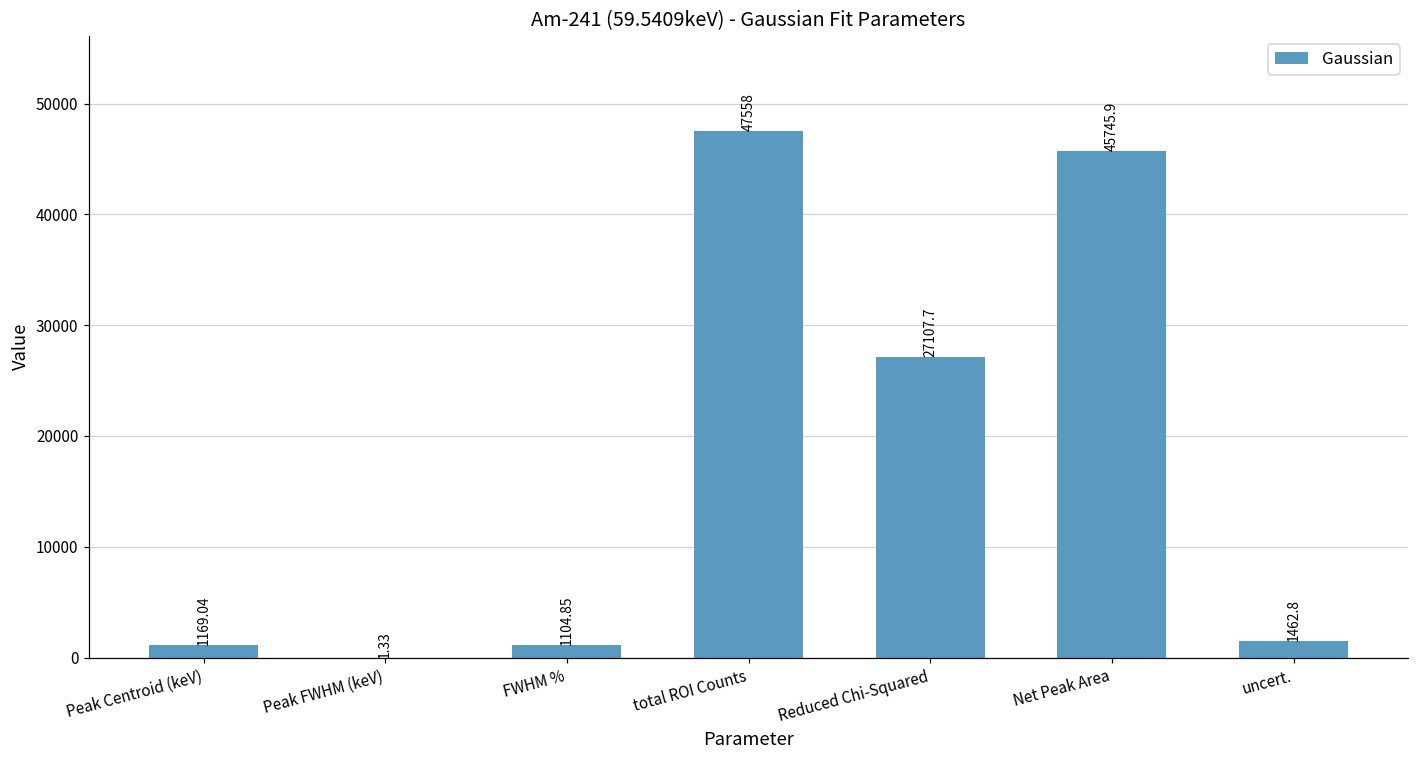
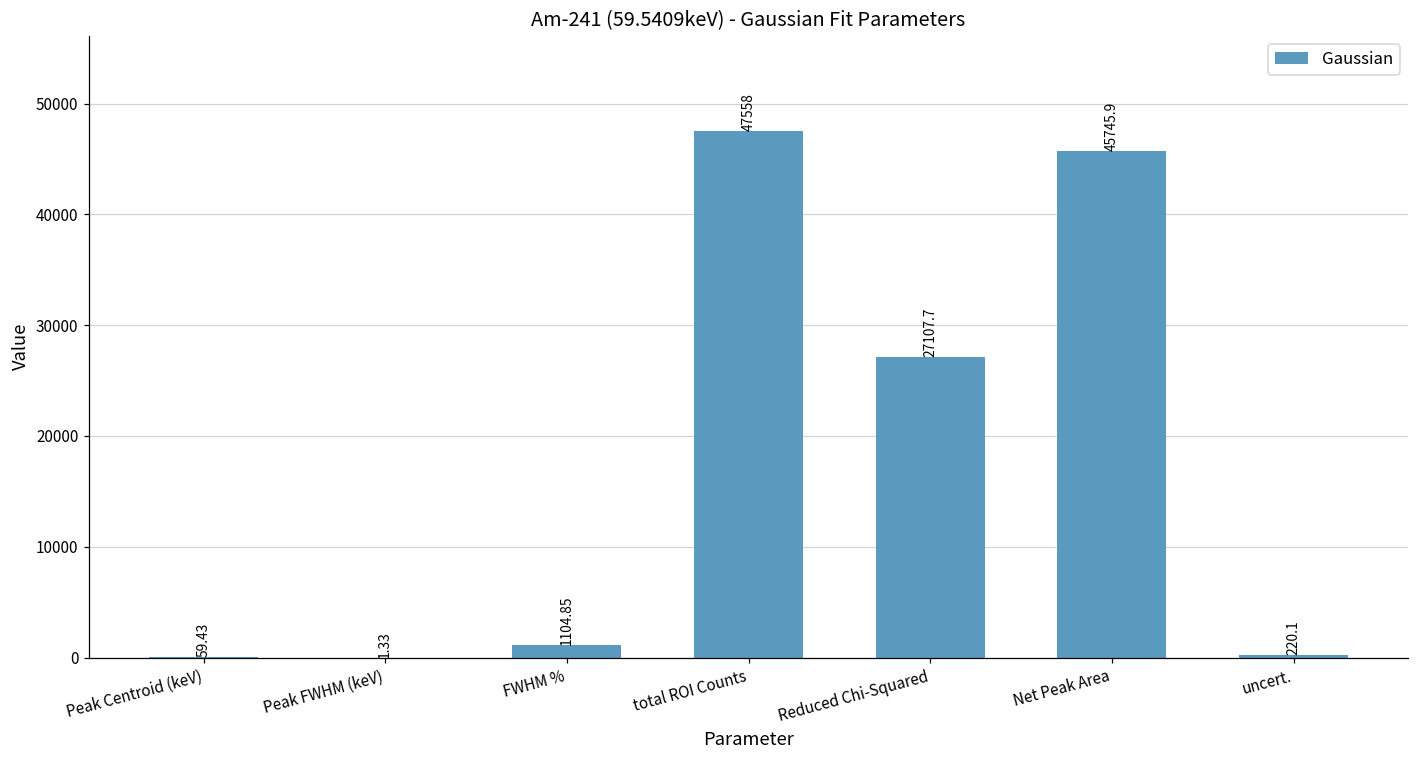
  {
-   "Peak Centroid (keV)": 1169.04,
+   "Peak Centroid (keV)": 59.43,
    "Peak FWHM (keV)": 1.33,
    "FWHM %": 1104.85,
    "total ROI Counts": 47558,
    "Reduced Chi-Squared": 27107.7,
    "Net Peak Area": 45745.9,
-   "uncert.": 1462.8
+   "uncert.": 220.1
  }
